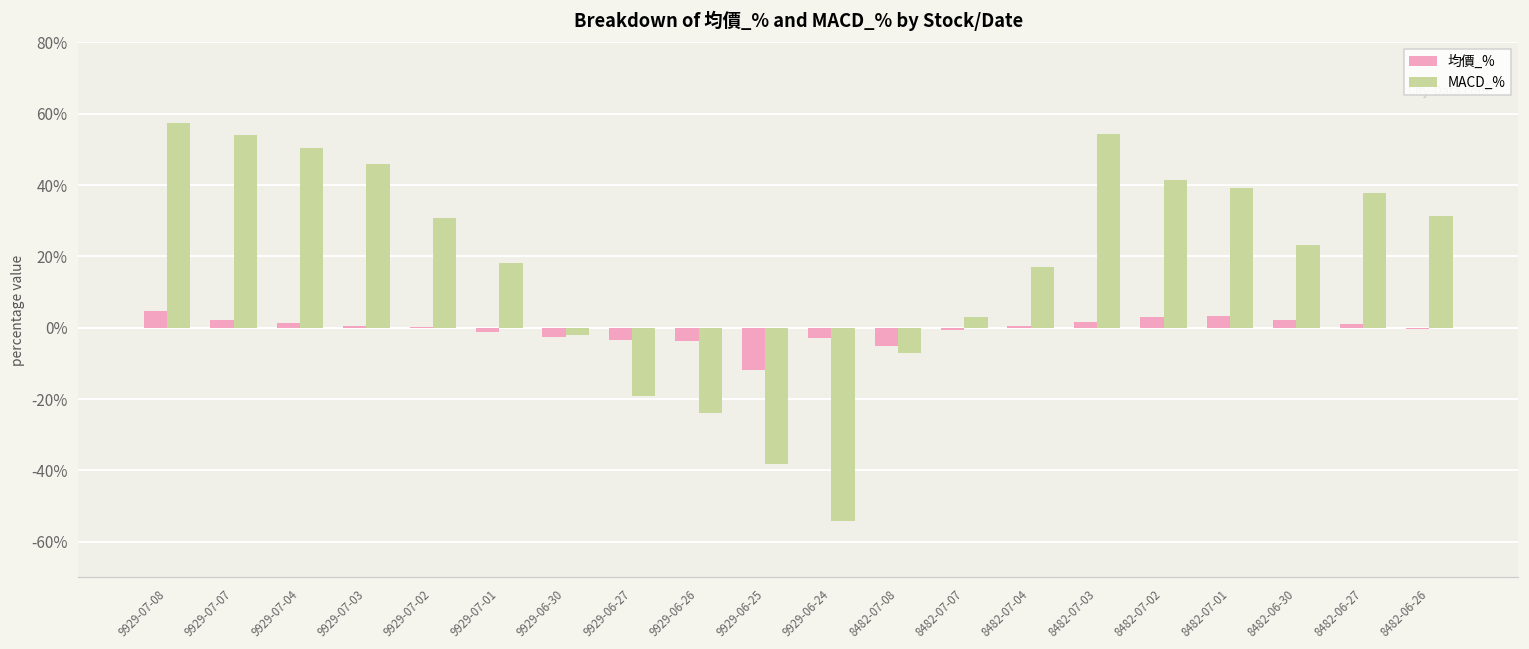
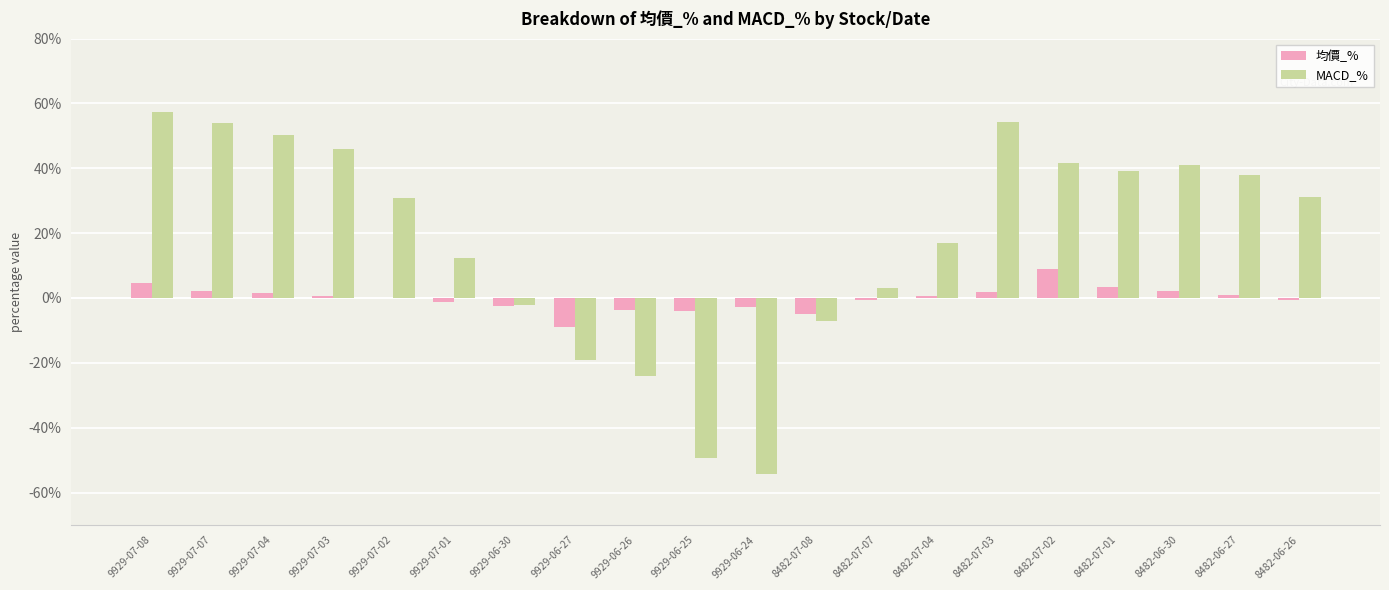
  {
    "均價_%": {
      "9929-07-08": "5%",
      "9929-07-07": "2%",
      "9929-07-04": "1%",
      "9929-07-01": "-1%",
      "9929-06-30": "-3%",
-     "9929-06-27": "-4%",
+     "9929-06-27": "-9%",
      "9929-06-26": "-4%",
-     "9929-06-25": "-12%",
+     "9929-06-25": "-4%",
      "9929-06-24": "-3%",
      "8482-07-08": "-5%",
      "8482-07-03": "2%",
-     "8482-07-02": "3%",
+     "8482-07-02": "9%",
      "8482-07-01": "3%",
      "8482-06-30": "2%",
      "8482-06-27": "1%"
    },
    "MACD_%": {
      "9929-07-08": "57%",
      "9929-07-07": "54%",
      "9929-07-04": "50%",
      "9929-07-03": "46%",
      "9929-07-02": "31%",
-     "9929-07-01": "18%",
+     "9929-07-01": "12%",
      "9929-06-30": "-2%",
      "9929-06-27": "-19%",
      "9929-06-26": "-24%",
-     "9929-06-25": "-38%",
+     "9929-06-25": "-49%",
      "9929-06-24": "-54%",
      "8482-07-08": "-7%",
      "8482-07-07": "3%",
      "8482-07-04": "17%",
      "8482-07-03": "54%",
      "8482-07-02": "42%",
      "8482-07-01": "39%",
-     "8482-06-30": "23%",
+     "8482-06-30": "41%",
      "8482-06-27": "38%",
      "8482-06-26": "31%"
    }
  }
